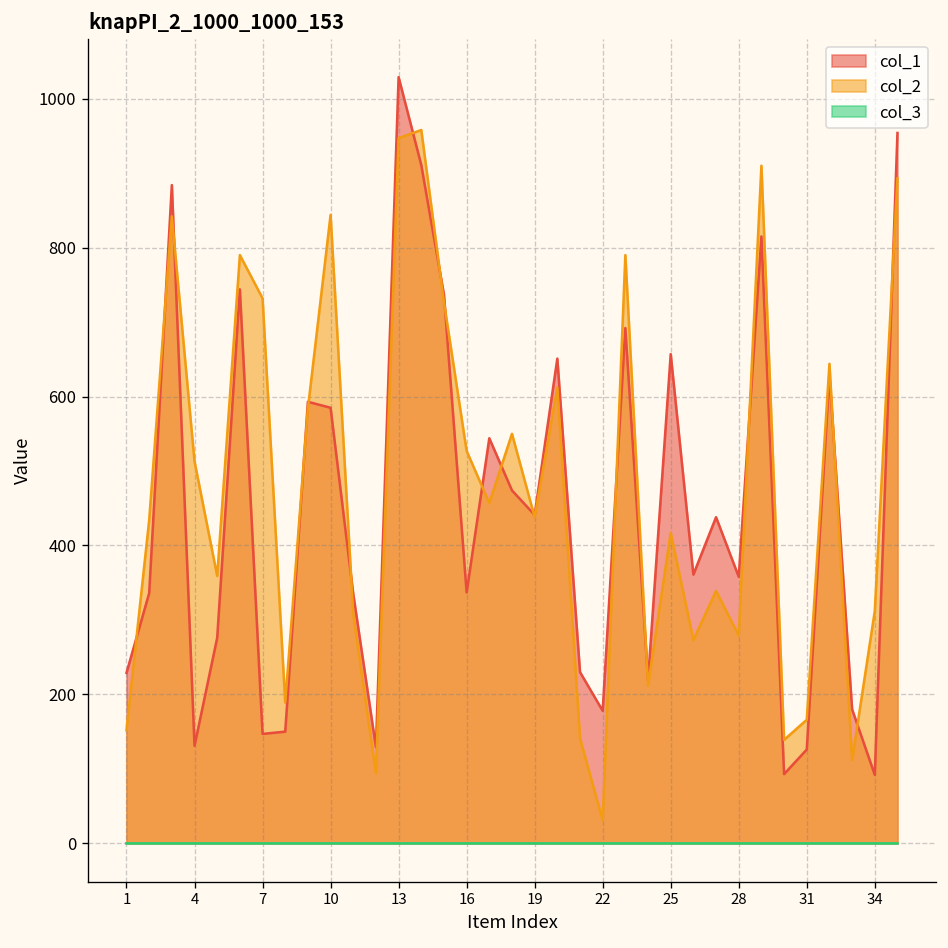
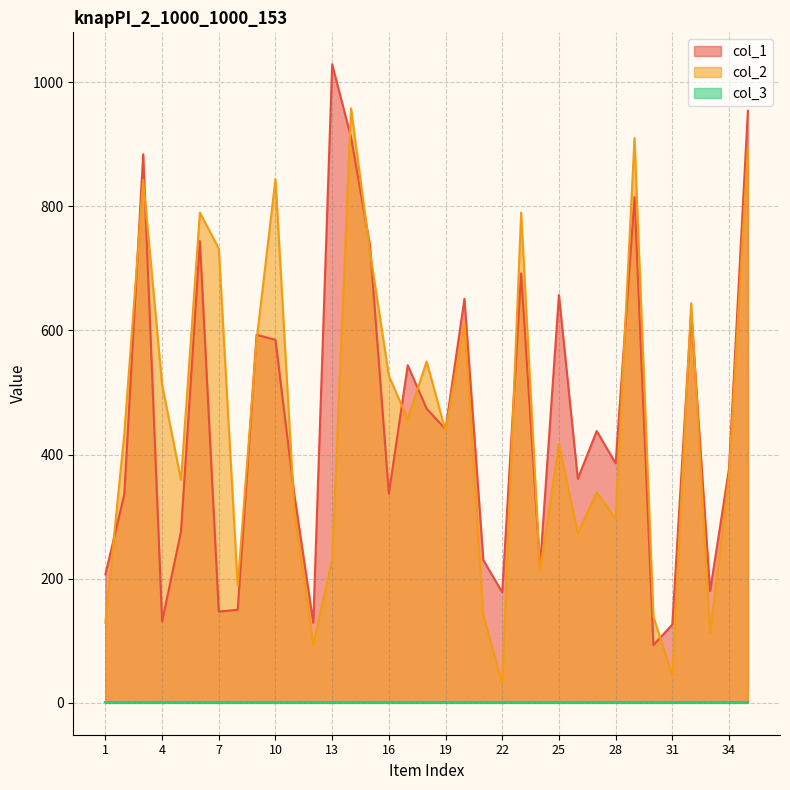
  {
    "col_1": {
-     "1": 230,
+     "1": 210,
      "4": 130,
      "7": 150,
      "10": 590,
      "13": 1030,
      "16": 340,
      "22": 180,
      "25": 660,
-     "28": 360,
+     "28": 390,
      "31": 130,
-     "34": 90
+     "34": 380
    },
    "col_2": {
-     "1": 150,
+     "1": 130,
      "4": 510,
      "7": 730,
      "10": 840,
-     "13": 950,
+     "13": 230,
      "16": 530,
      "22": 30,
      "25": 420,
-     "28": 280,
-     "31": 170,
-     "34": 310
+     "28": 300,
+     "31": 40,
+     "34": 370
    },
    "col_3": {
      "1": 0,
      "4": 0,
      "7": 0,
      "10": 0,
      "13": 0,
      "16": 0,
      "19": 0,
      "22": 0,
      "25": 0,
      "28": 0,
      "31": 0,
      "34": 0
    }
  }
